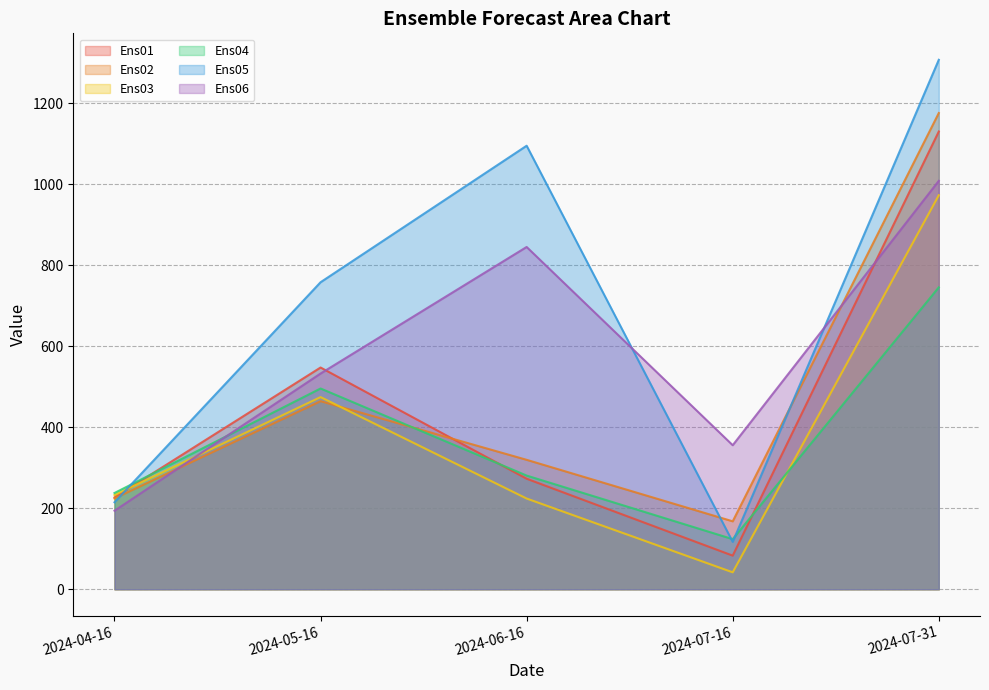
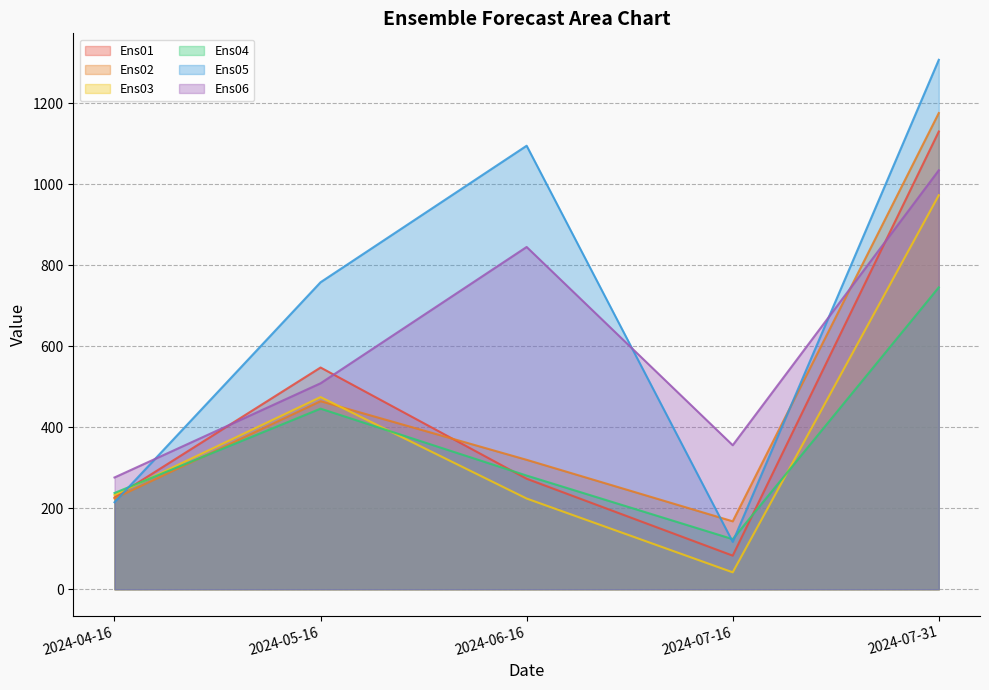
  {
    "Ens04": {
-     "2024-05-16": 500,
+     "2024-05-16": 450,
      "2024-06-16": 280,
      "2024-07-16": 120,
      "2024-07-31": 750
    },
    "Ens05": {
      "2024-04-16": 210,
      "2024-05-16": 760,
      "2024-06-16": 1100,
      "2024-07-16": 120,
      "2024-07-31": 1310
    },
    "Ens06": {
-     "2024-04-16": 190,
-     "2024-05-16": 530,
+     "2024-04-16": 280,
+     "2024-05-16": 510,
      "2024-06-16": 850,
      "2024-07-16": 360,
-     "2024-07-31": 1010
+     "2024-07-31": 1030
    }
  }
